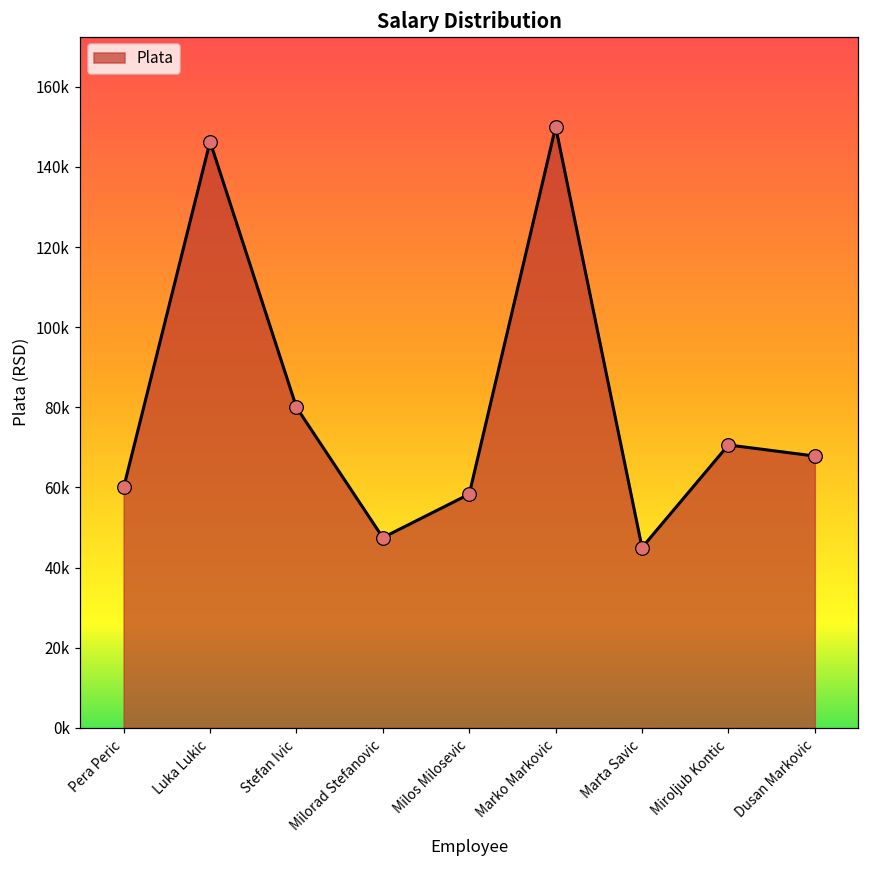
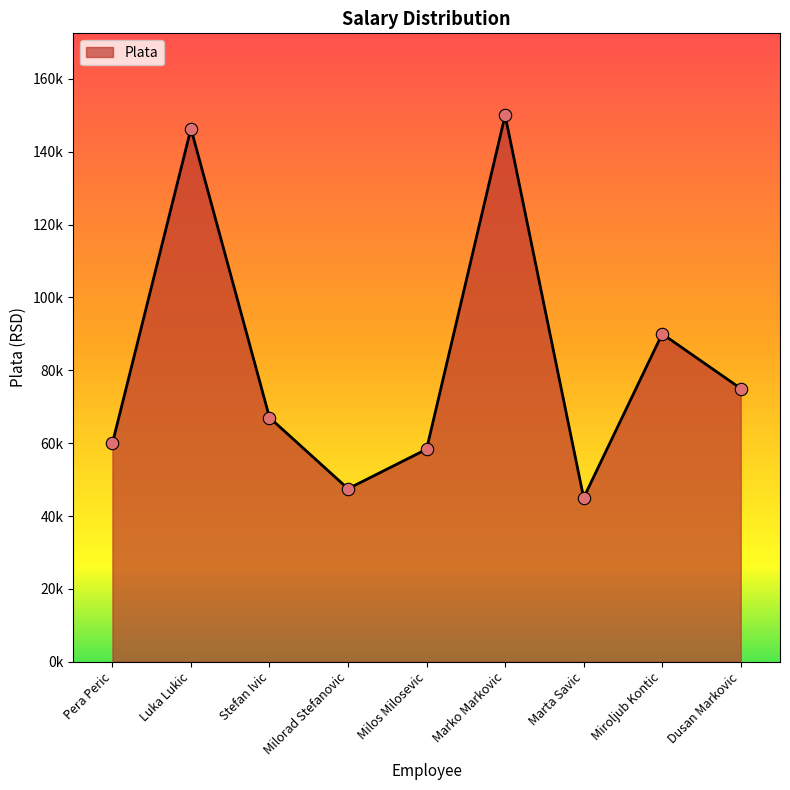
  {
    "Pera Peric": 60000,
    "Luka Lukic": 146000,
-   "Stefan Ivic": 80000,
+   "Stefan Ivic": 67000,
    "Milorad Stefanovic": 47000,
    "Milos Milosevic": 58000,
    "Marko Markovic": 150000,
    "Marta Savic": 45000,
-   "Miroljub Kontic": 71000,
-   "Dusan Markovic": 68000
+   "Miroljub Kontic": 90000,
+   "Dusan Markovic": 75000
  }
